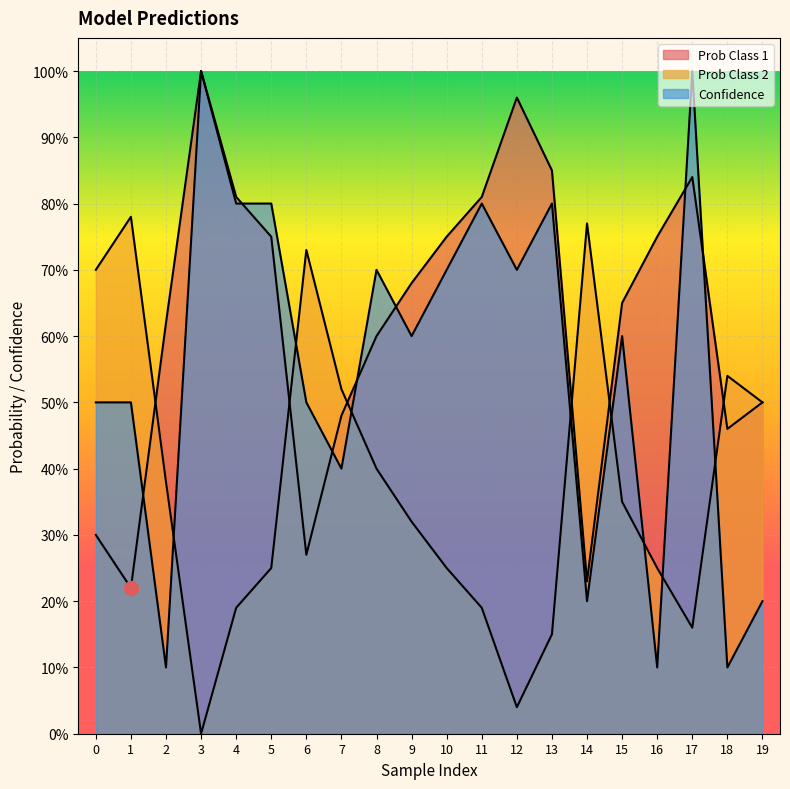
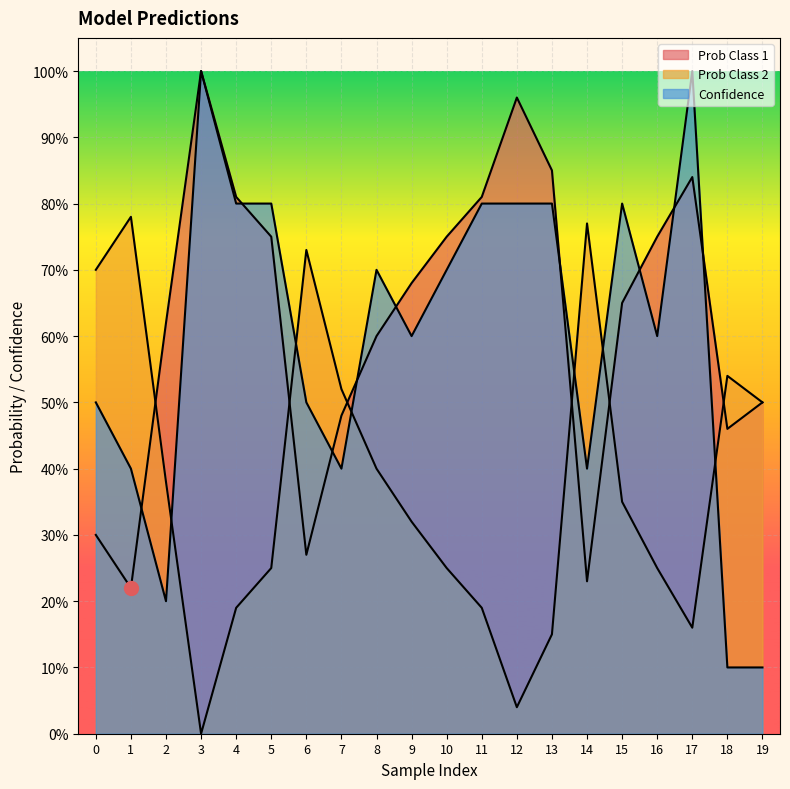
  {
    "Prob Class 2": {
      "0": "70%",
      "1": "78%",
      "2": "38%",
      "3": "0%",
      "4": "19%",
      "5": "25%",
      "6": "73%",
      "7": "52%",
      "8": "40%",
      "9": "32%",
      "10": "25%",
      "11": "19%",
      "12": "4%",
      "13": "15%",
      "14": "77%",
      "15": "35%",
      "16": "25%",
      "17": "16%",
      "18": "54%"
    },
    "Confidence": {
      "0": "50%",
-     "1": "50%",
-     "2": "10%",
+     "1": "40%",
+     "2": "20%",
      "4": "80%",
      "5": "80%",
      "6": "50%",
      "7": "40%",
      "8": "70%",
      "9": "60%",
      "10": "70%",
      "11": "80%",
-     "12": "70%",
+     "12": "80%",
      "13": "80%",
-     "14": "20%",
-     "15": "60%",
-     "16": "10%",
+     "14": "40%",
+     "15": "80%",
+     "16": "60%",
      "18": "10%",
-     "19": "20%"
+     "19": "10%"
    }
  }
